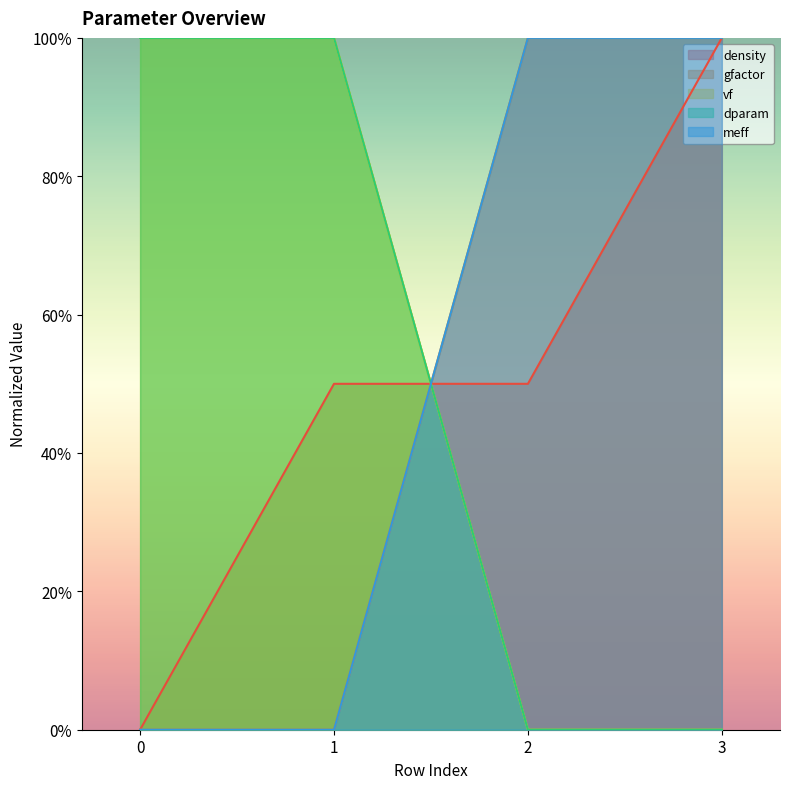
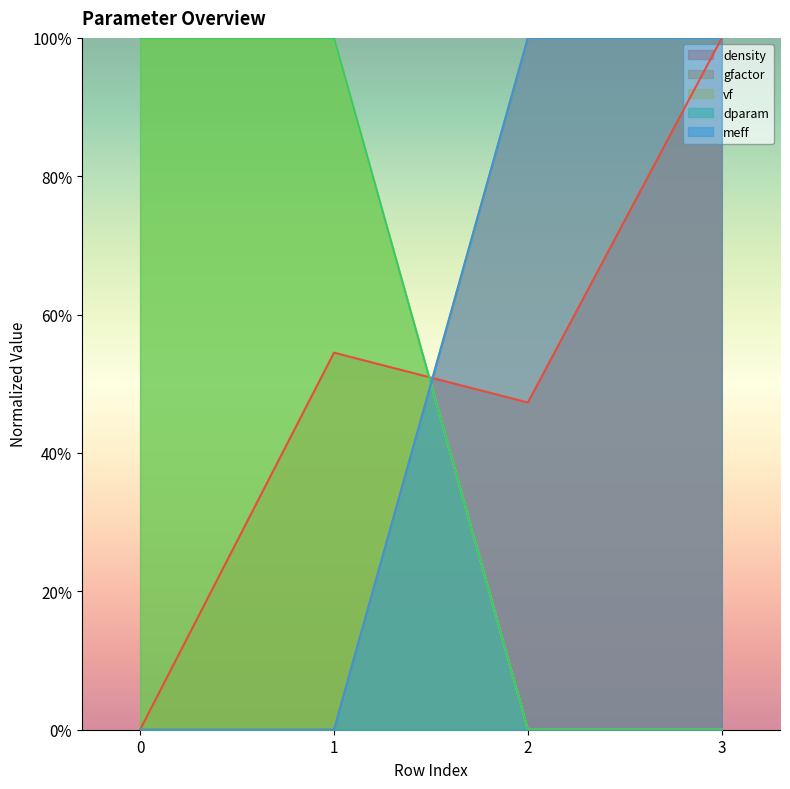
  {
    "density": {
-     "1": "50%",
-     "2": "50%"
+     "1": "54%",
+     "2": "47%"
    },
    "meff": {
      "1": "0%",
      "2": "100%"
    },
    "dparam": {
      "0": "100%",
      "1": "100%",
      "2": "0%",
      "3": "0%"
    }
  }
